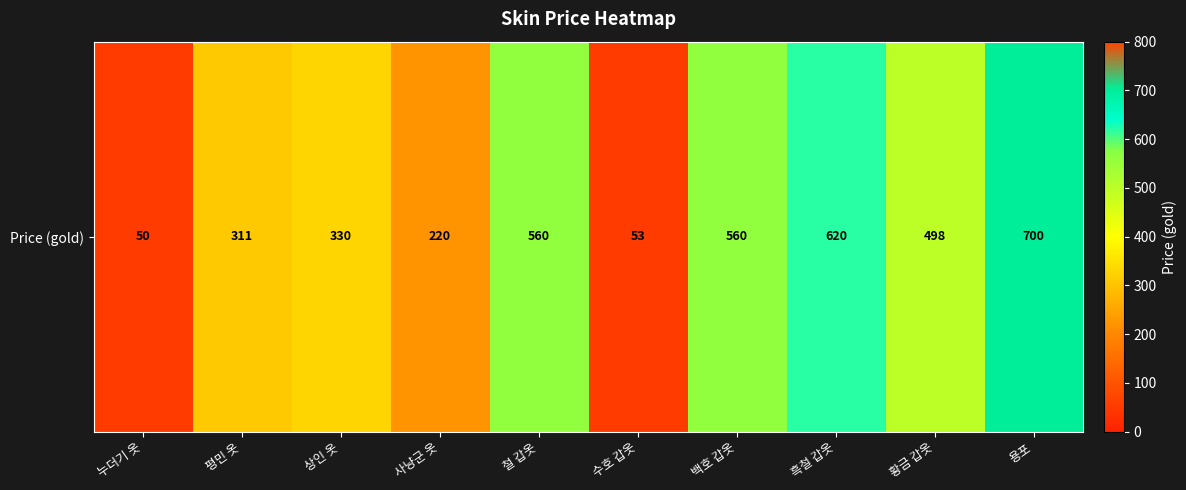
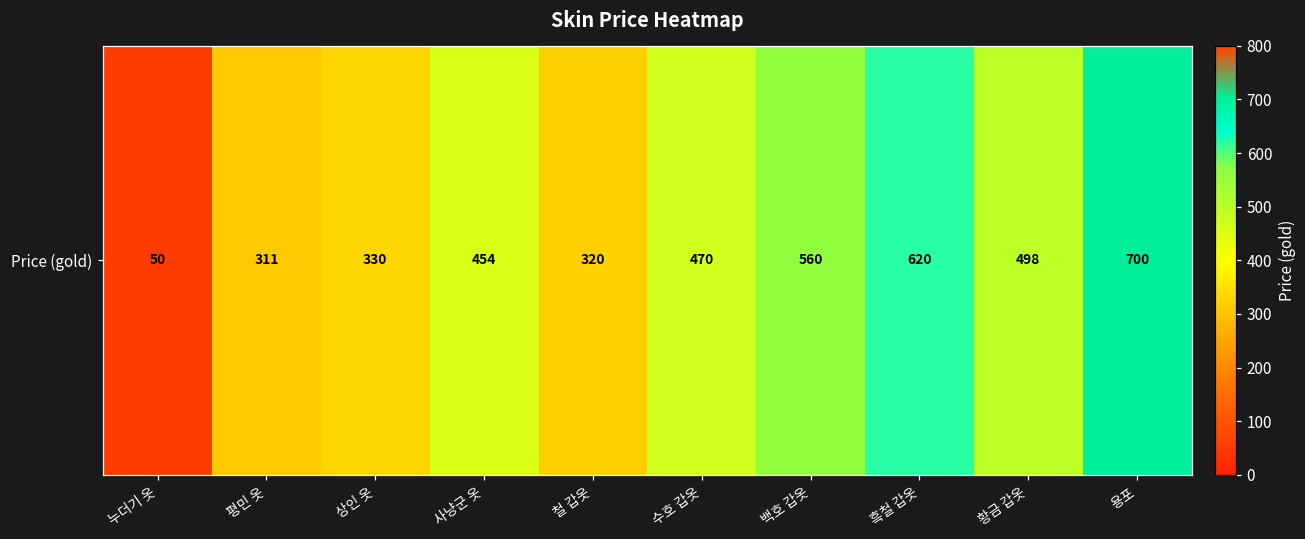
  {
    "Price (gold)": {
      "누더기 옷": 50,
      "평민 옷": 311,
      "상인 옷": 330,
-     "사냥군 옷": 220,
-     "철 갑옷": 560,
-     "수호 갑옷": 53,
+     "사냥군 옷": 454,
+     "철 갑옷": 320,
+     "수호 갑옷": 470,
      "백호 갑옷": 560,
      "흑철 갑옷": 620,
      "황금 갑옷": 498,
      "용포": 700
    }
  }
